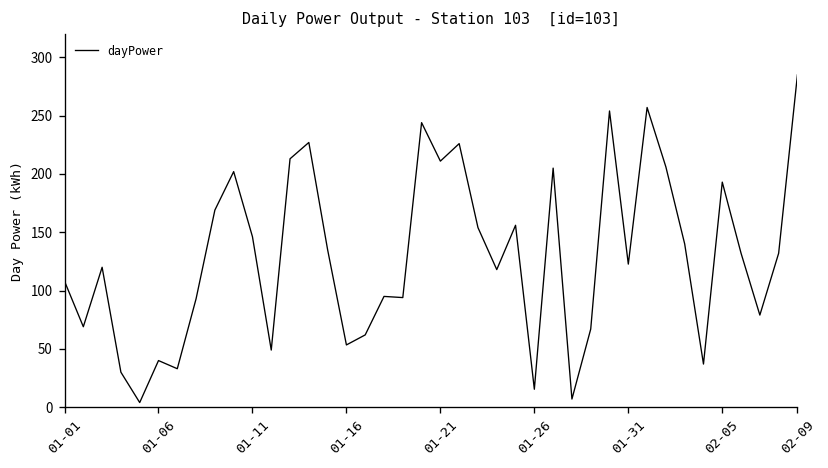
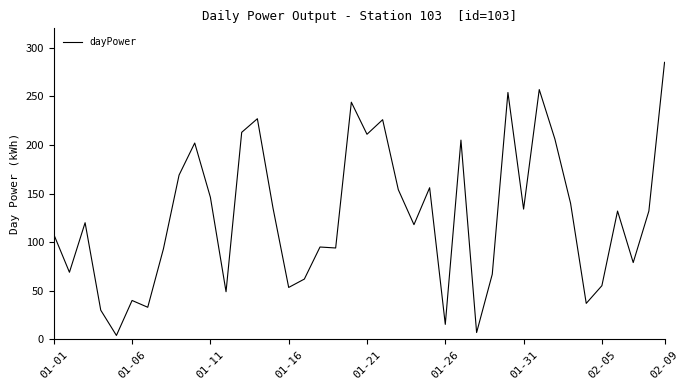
  {
    "01-01": 110,
    "01-06": 40,
    "01-11": 150,
    "01-16": 50,
    "01-21": 210,
    "01-26": 20,
-   "01-31": 120,
-   "02-05": 190,
+   "01-31": 130,
+   "02-05": 60,
    "02-09": 290
  }
